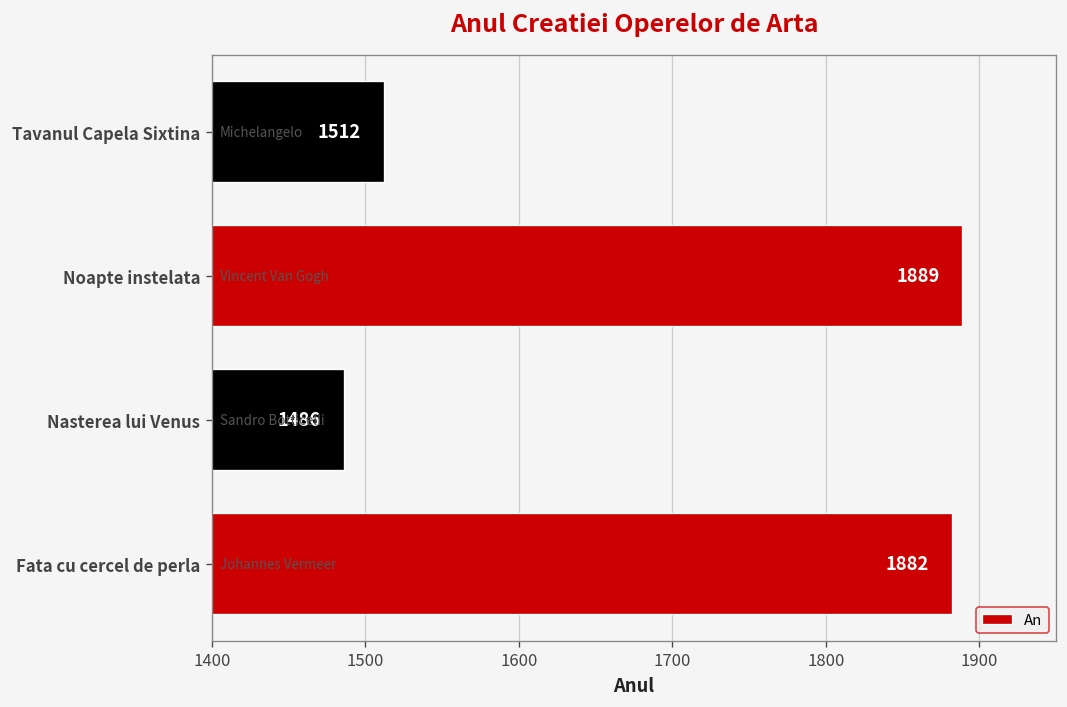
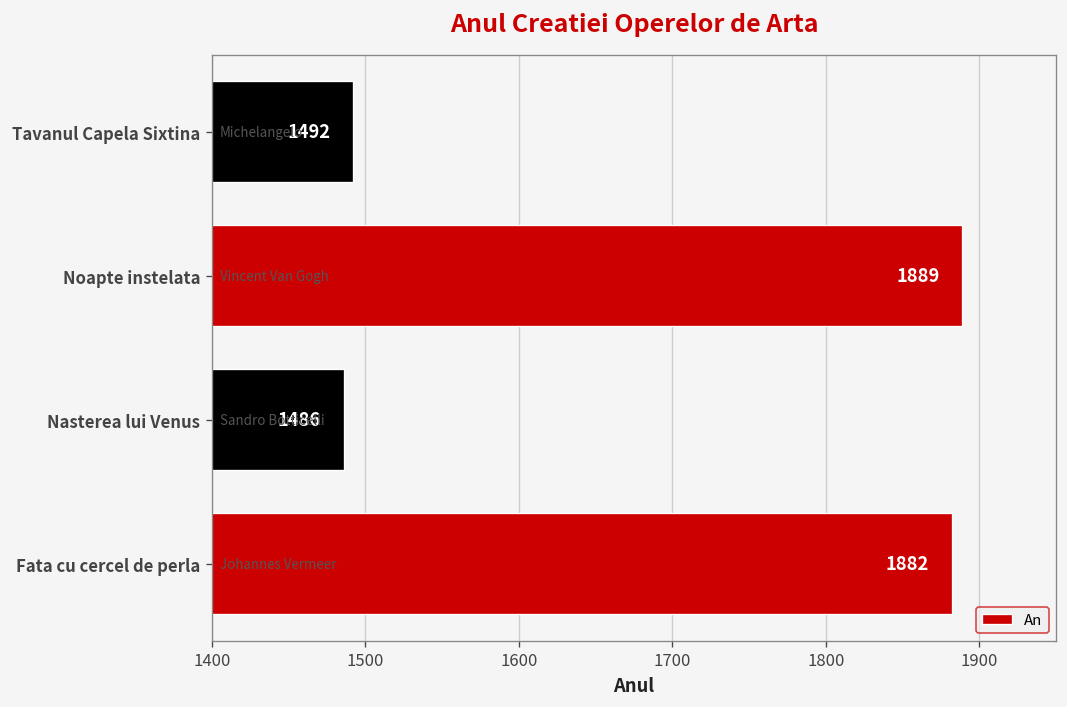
  {
-   "Tavanul Capela Sixtina": 1512,
+   "Tavanul Capela Sixtina": 1492,
    "Noapte instelata": 1889,
    "Fata cu cercel de perla": 1882
  }
